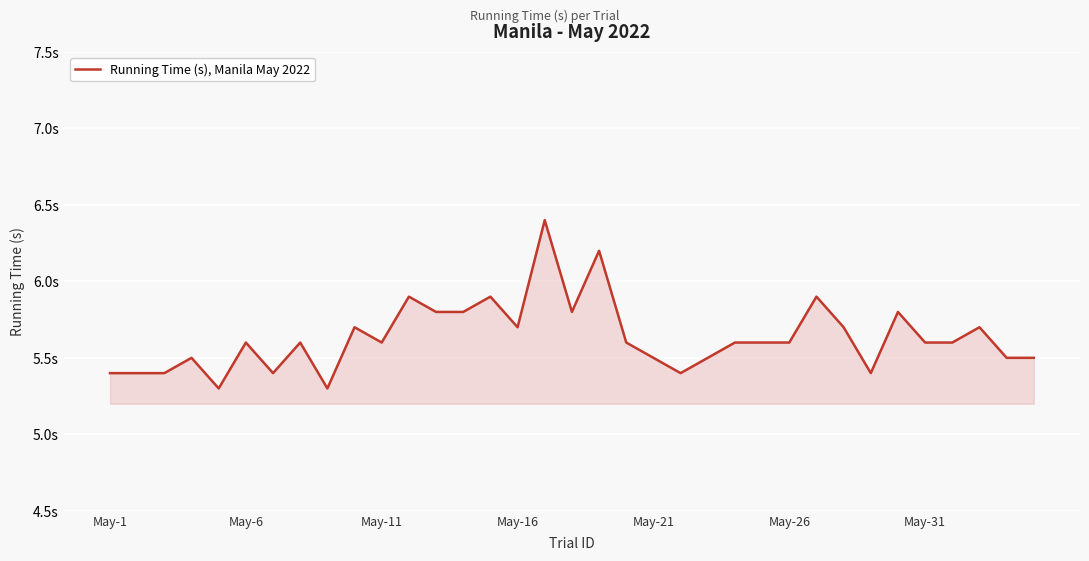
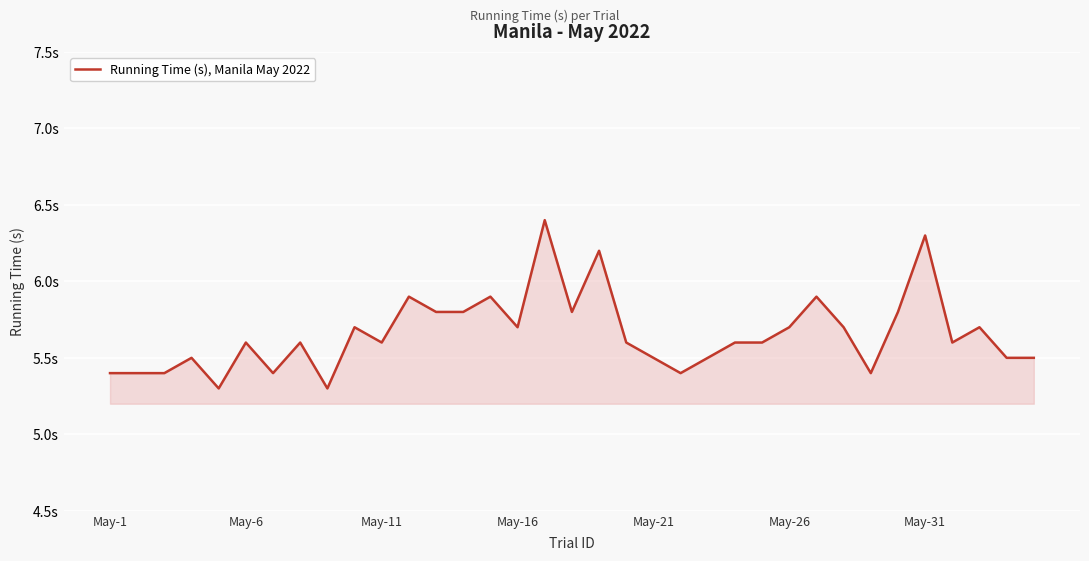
  {
    "May-1": "5.4s",
    "May-6": "5.6s",
    "May-11": "5.6s",
    "May-16": "5.7s",
    "May-21": "5.5s",
-   "May-26": "5.6s",
-   "May-31": "5.6s"
+   "May-26": "5.7s",
+   "May-31": "6.3s"
  }
